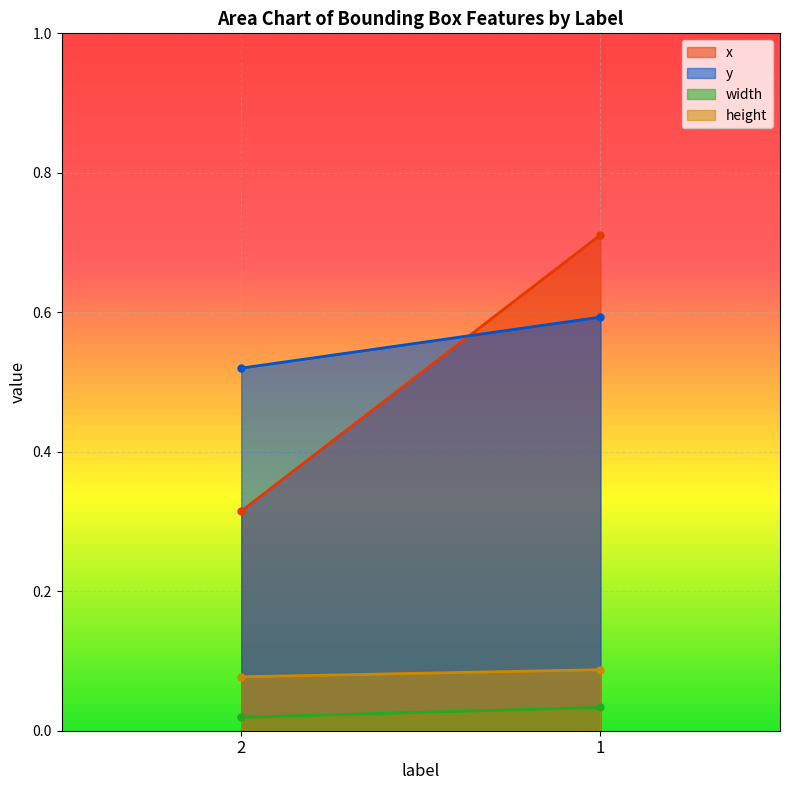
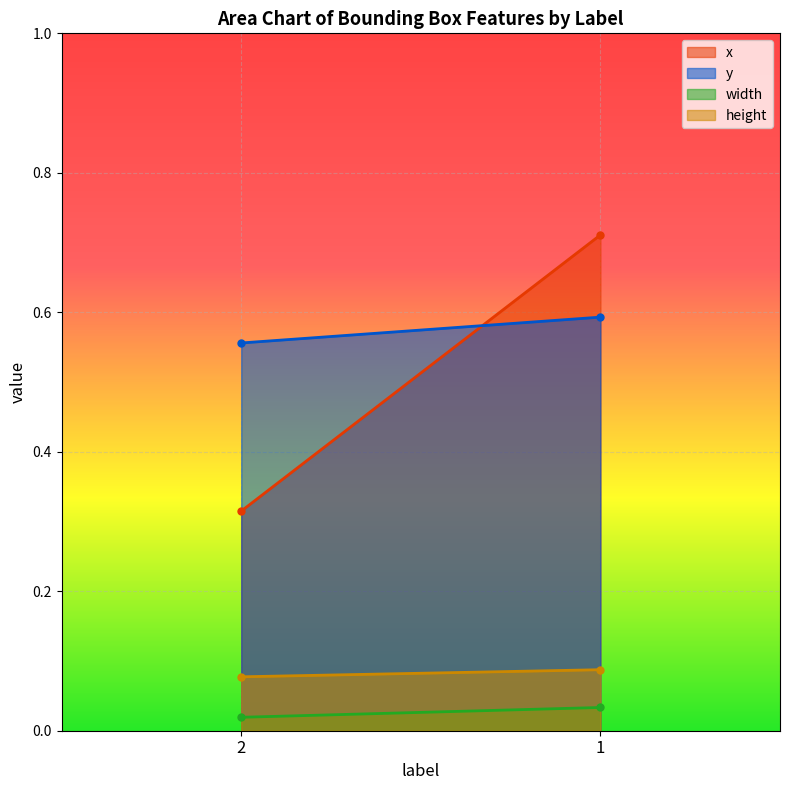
  {
    "x": {
      "2": 0.31,
      "1": 0.71
    },
    "y": {
-     "2": 0.52,
+     "2": 0.56,
      "1": 0.59
    },
    "width": {
      "2": 0.02,
      "1": 0.03
    },
    "height": {
      "2": 0.08,
      "1": 0.09
    }
  }
